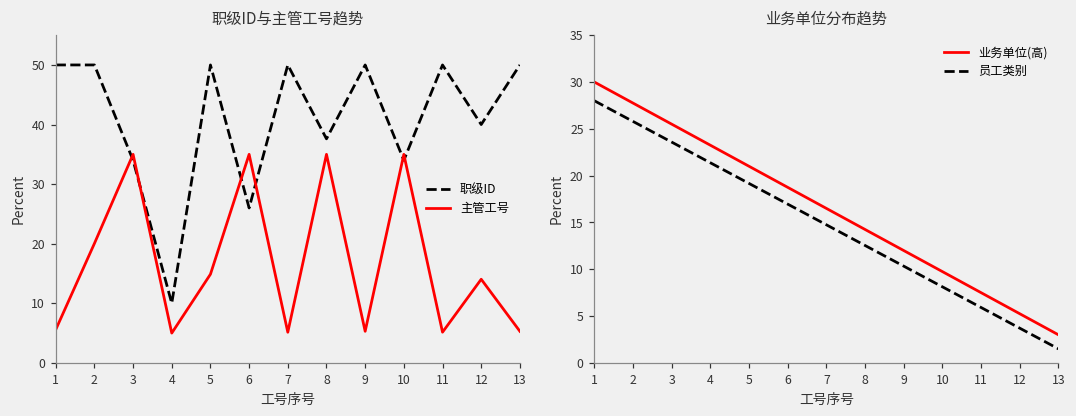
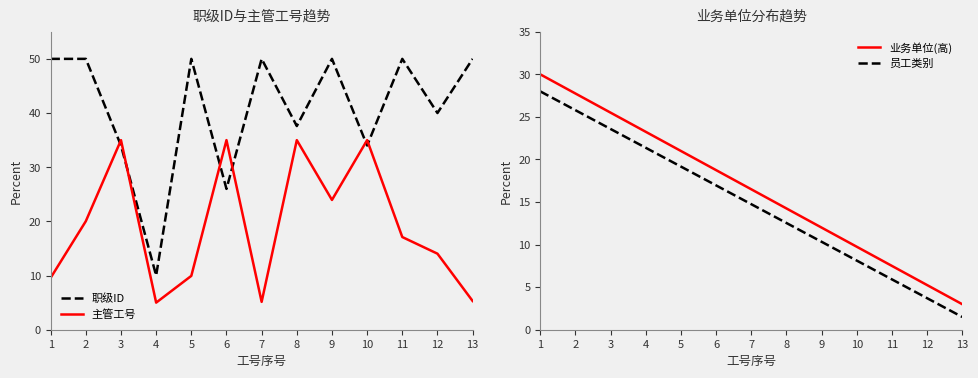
  {
    "职级ID与主管工号趋势": {
      "职级ID": {
        "1": 50,
        "2": 50,
        "3": 34,
        "4": 10,
        "5": 50,
        "6": 26,
        "7": 50,
        "8": 38,
        "9": 50,
        "10": 34,
        "11": 50,
        "12": 40,
        "13": 50
      },
      "主管工号": {
-       "1": 6,
+       "1": 10,
        "2": 20,
        "3": 35,
        "4": 5,
-       "5": 15,
+       "5": 10,
        "6": 35,
        "7": 5,
        "8": 35,
-       "9": 5,
+       "9": 24,
        "10": 35,
-       "11": 5,
+       "11": 17,
        "12": 14,
        "13": 5
      }
    },
    "业务单位分布趋势": {
      "业务单位(高)": {
        "1": 30,
        "2": 28,
        "3": 26,
        "4": 23,
        "5": 21,
        "6": 19,
        "7": 17,
        "8": 14,
        "9": 12,
        "10": 10,
        "11": 8,
        "12": 5,
        "13": 3
      },
      "员工类别": {
        "1": 28,
        "2": 26,
        "3": 24,
        "4": 21,
        "5": 19,
        "6": 17,
        "7": 15,
        "8": 13,
        "9": 10,
        "10": 8,
        "11": 6,
        "12": 4,
        "13": 2
      }
    }
  }
